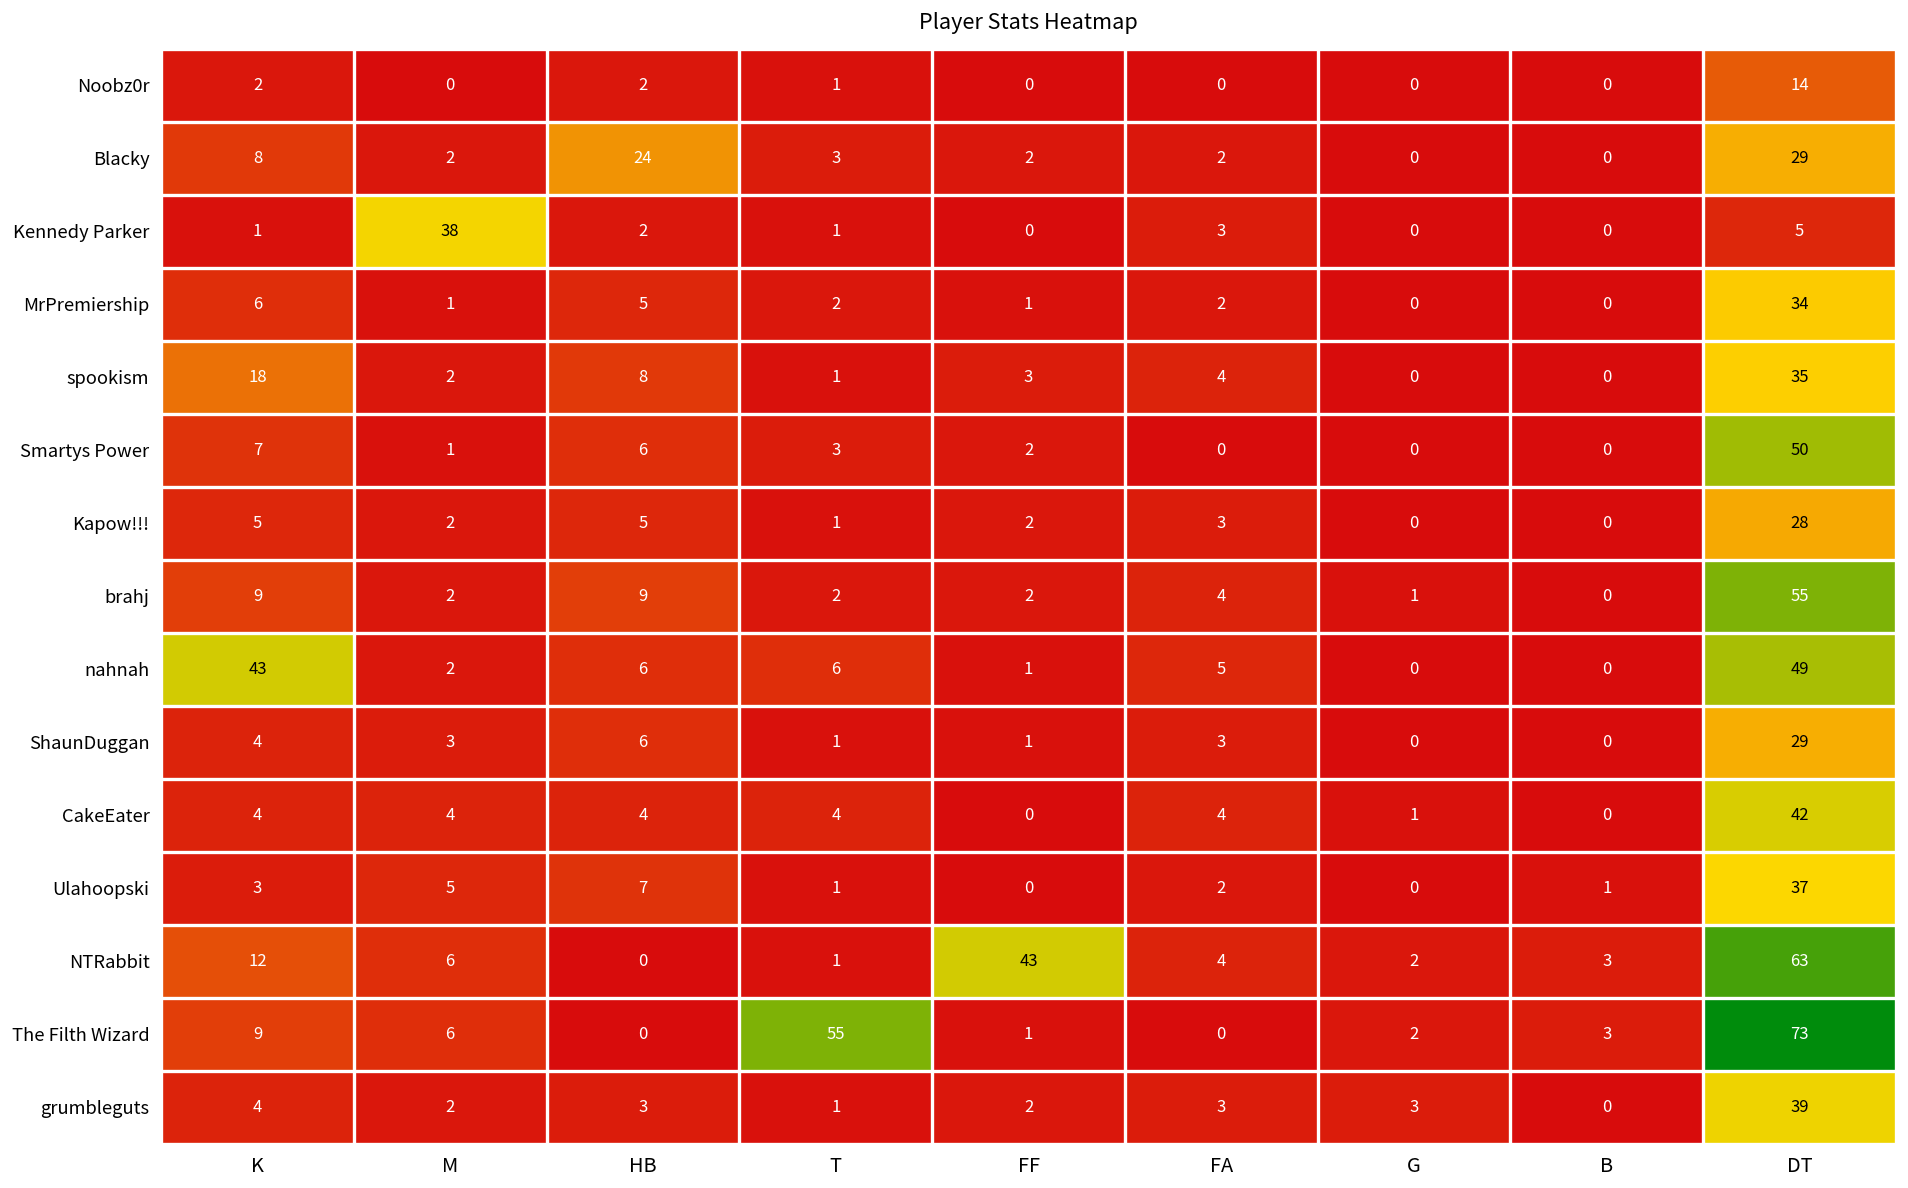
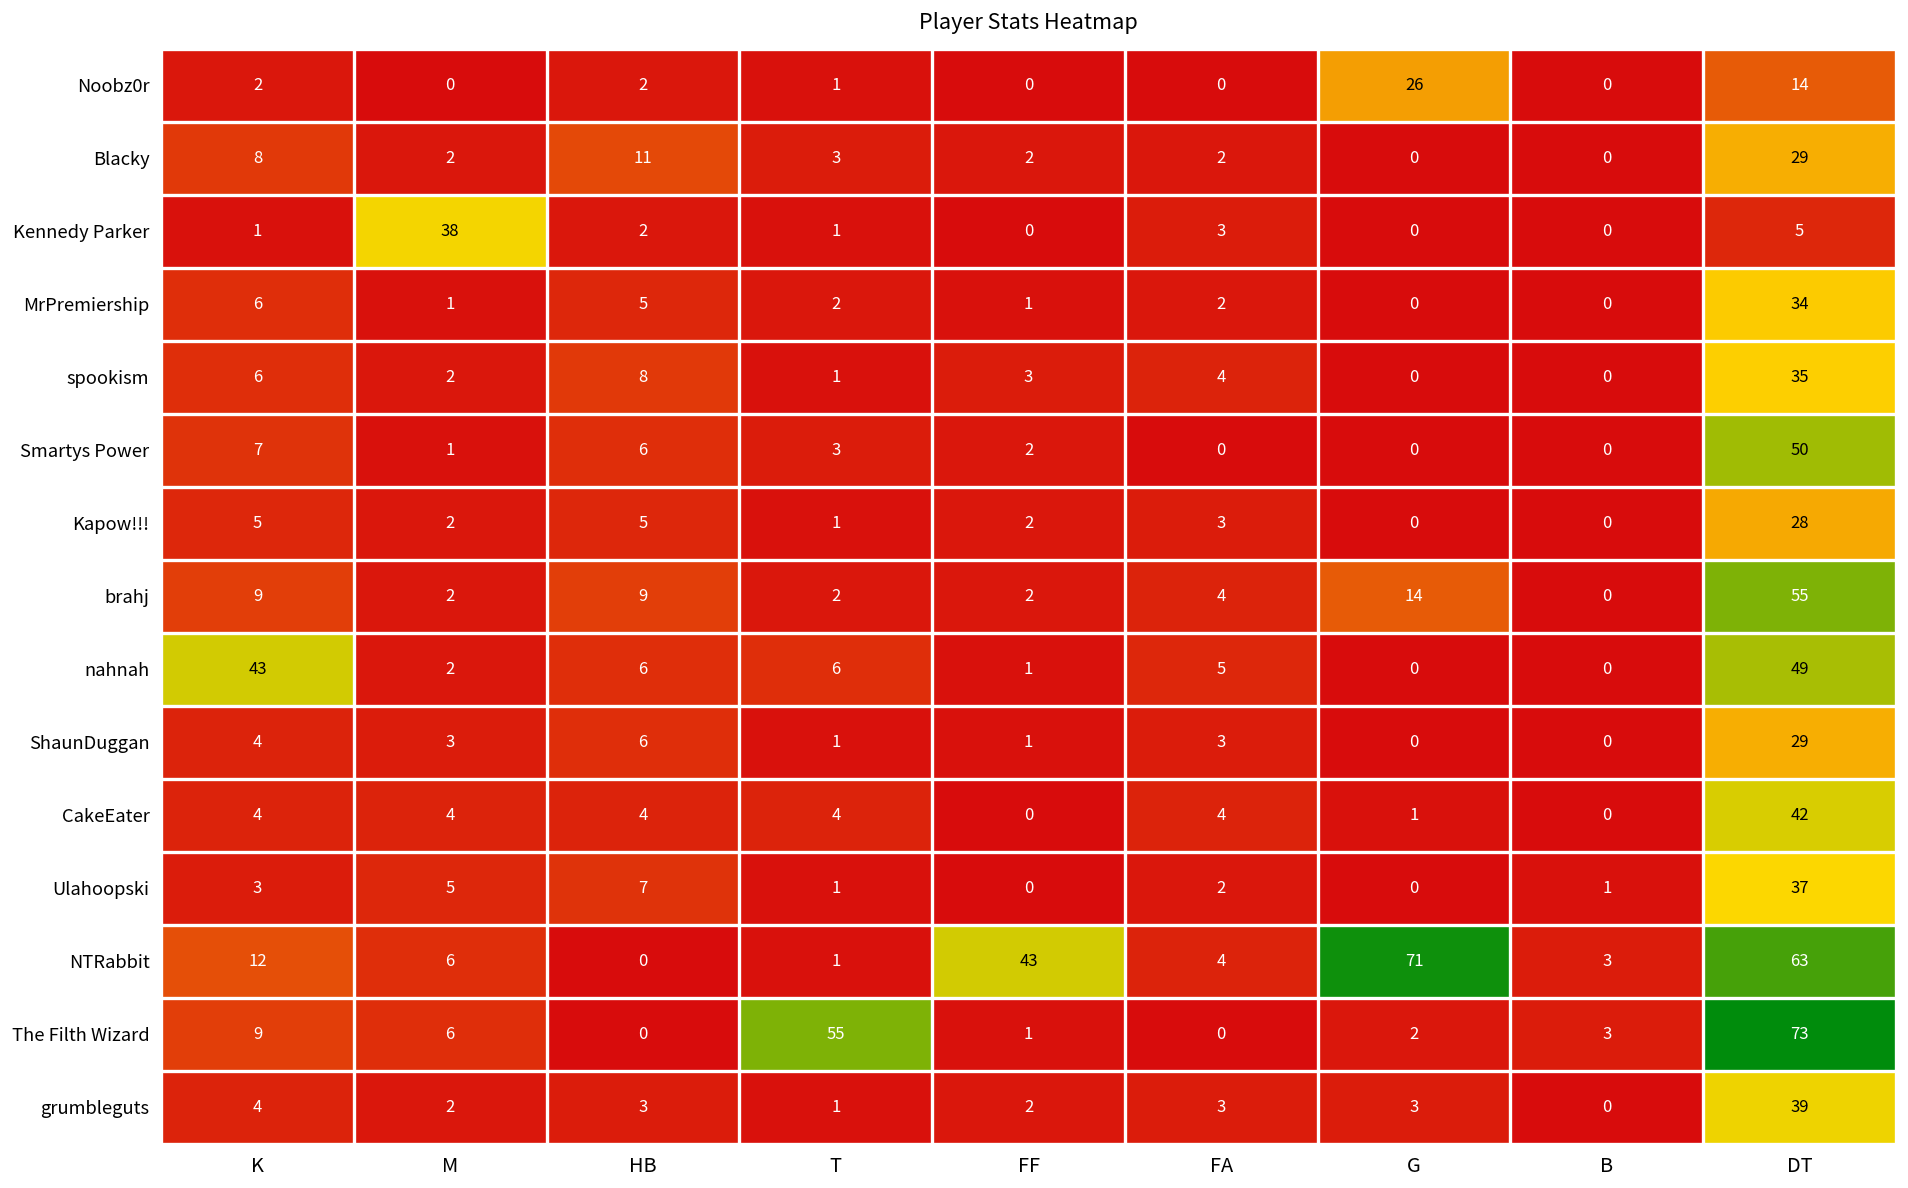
  {
    "Noobz0r": {
      "K": 2,
      "M": 0,
      "HB": 2,
      "T": 1,
      "FF": 0,
      "FA": 0,
-     "G": 0,
+     "G": 26,
      "B": 0,
      "DT": 14
    },
    "Blacky": {
      "K": 8,
      "M": 2,
-     "HB": 24,
+     "HB": 11,
      "T": 3,
      "FF": 2,
      "FA": 2,
      "G": 0,
      "B": 0,
      "DT": 29
    },
    "Kennedy Parker": {
      "K": 1,
      "M": 38,
      "HB": 2,
      "T": 1,
      "FF": 0,
      "FA": 3,
      "G": 0,
      "B": 0,
      "DT": 5
    },
    "MrPremiership": {
      "K": 6,
      "M": 1,
      "HB": 5,
      "T": 2,
      "FF": 1,
      "FA": 2,
      "G": 0,
      "B": 0,
      "DT": 34
    },
    "spookism": {
-     "K": 18,
+     "K": 6,
      "M": 2,
      "HB": 8,
      "T": 1,
      "FF": 3,
      "FA": 4,
      "G": 0,
      "B": 0,
      "DT": 35
    },
    "Smartys Power": {
      "K": 7,
      "M": 1,
      "HB": 6,
      "T": 3,
      "FF": 2,
      "FA": 0,
      "G": 0,
      "B": 0,
      "DT": 50
    },
    "Kapow!!!": {
      "K": 5,
      "M": 2,
      "HB": 5,
      "T": 1,
      "FF": 2,
      "FA": 3,
      "G": 0,
      "B": 0,
      "DT": 28
    },
    "brahj": {
      "K": 9,
      "M": 2,
      "HB": 9,
      "T": 2,
      "FF": 2,
      "FA": 4,
-     "G": 1,
+     "G": 14,
      "B": 0,
      "DT": 55
    },
    "nahnah": {
      "K": 43,
      "M": 2,
      "HB": 6,
      "T": 6,
      "FF": 1,
      "FA": 5,
      "G": 0,
      "B": 0,
      "DT": 49
    },
    "ShaunDuggan": {
      "K": 4,
      "M": 3,
      "HB": 6,
      "T": 1,
      "FF": 1,
      "FA": 3,
      "G": 0,
      "B": 0,
      "DT": 29
    },
    "CakeEater": {
      "K": 4,
      "M": 4,
      "HB": 4,
      "T": 4,
      "FF": 0,
      "FA": 4,
      "G": 1,
      "B": 0,
      "DT": 42
    },
    "Ulahoopski": {
      "K": 3,
      "M": 5,
      "HB": 7,
      "T": 1,
      "FF": 0,
      "FA": 2,
      "G": 0,
      "B": 1,
      "DT": 37
    },
    "NTRabbit": {
      "K": 12,
      "M": 6,
      "HB": 0,
      "T": 1,
      "FF": 43,
      "FA": 4,
-     "G": 2,
+     "G": 71,
      "B": 3,
      "DT": 63
    },
    "The Filth Wizard": {
      "K": 9,
      "M": 6,
      "HB": 0,
      "T": 55,
      "FF": 1,
      "FA": 0,
      "G": 2,
      "B": 3,
      "DT": 73
    },
    "grumbleguts": {
      "K": 4,
      "M": 2,
      "HB": 3,
      "T": 1,
      "FF": 2,
      "FA": 3,
      "G": 3,
      "B": 0,
      "DT": 39
    }
  }
